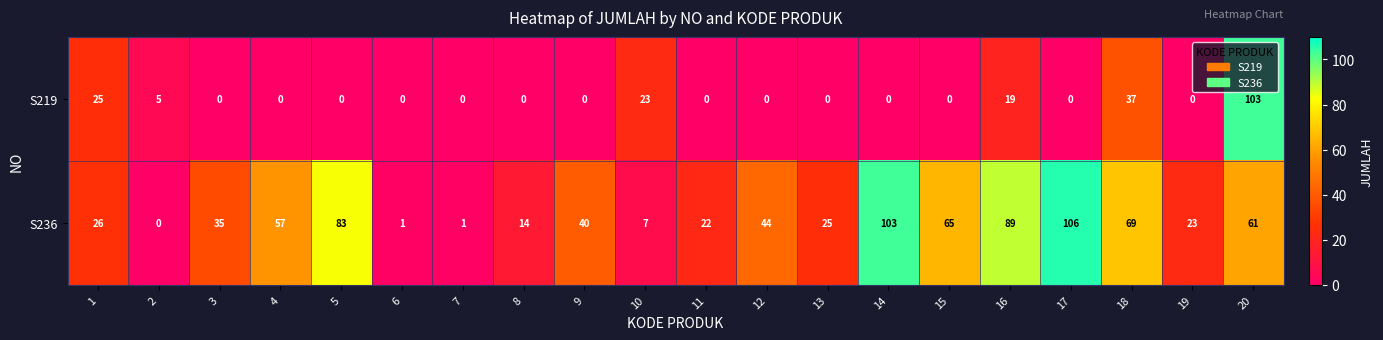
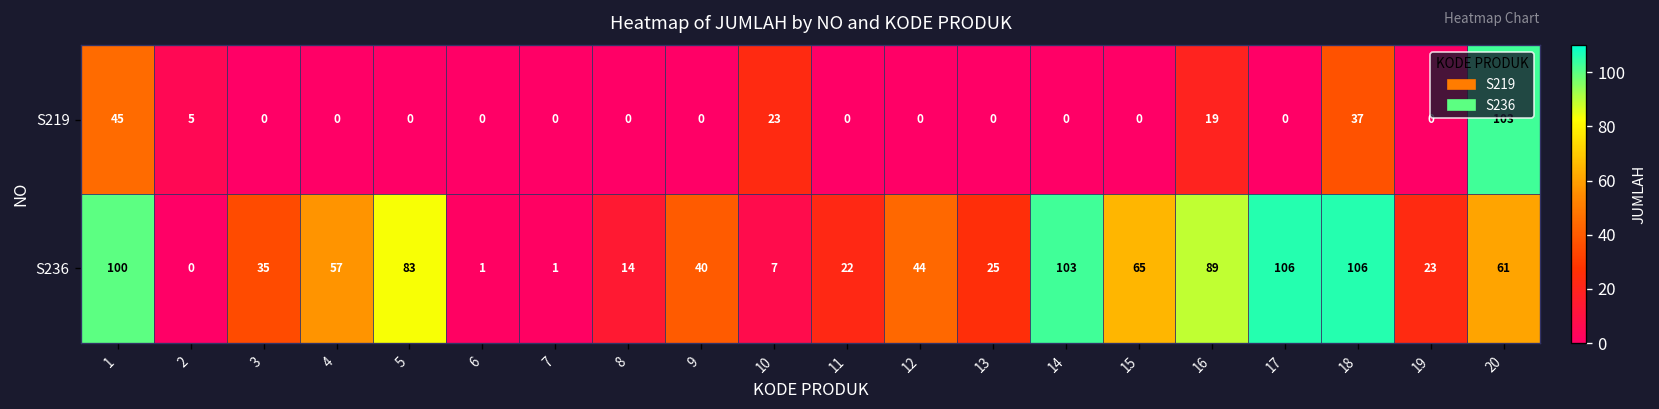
  {
    "S219": {
-     "1": 25,
+     "1": 45,
      "2": 5,
      "3": 0,
      "4": 0,
      "5": 0,
      "6": 0,
      "7": 0,
      "8": 0,
      "9": 0,
      "10": 23,
      "11": 0,
      "12": 0,
      "13": 0,
      "14": 0,
      "15": 0,
      "16": 19,
      "17": 0,
      "18": 37,
      "19": 0,
      "20": 103
    },
    "S236": {
-     "1": 26,
+     "1": 100,
      "2": 0,
      "3": 35,
      "4": 57,
      "5": 83,
      "6": 1,
      "7": 1,
      "8": 14,
      "9": 40,
      "10": 7,
      "11": 22,
      "12": 44,
      "13": 25,
      "14": 103,
      "15": 65,
      "16": 89,
      "17": 106,
-     "18": 69,
+     "18": 106,
      "19": 23,
      "20": 61
    }
  }
